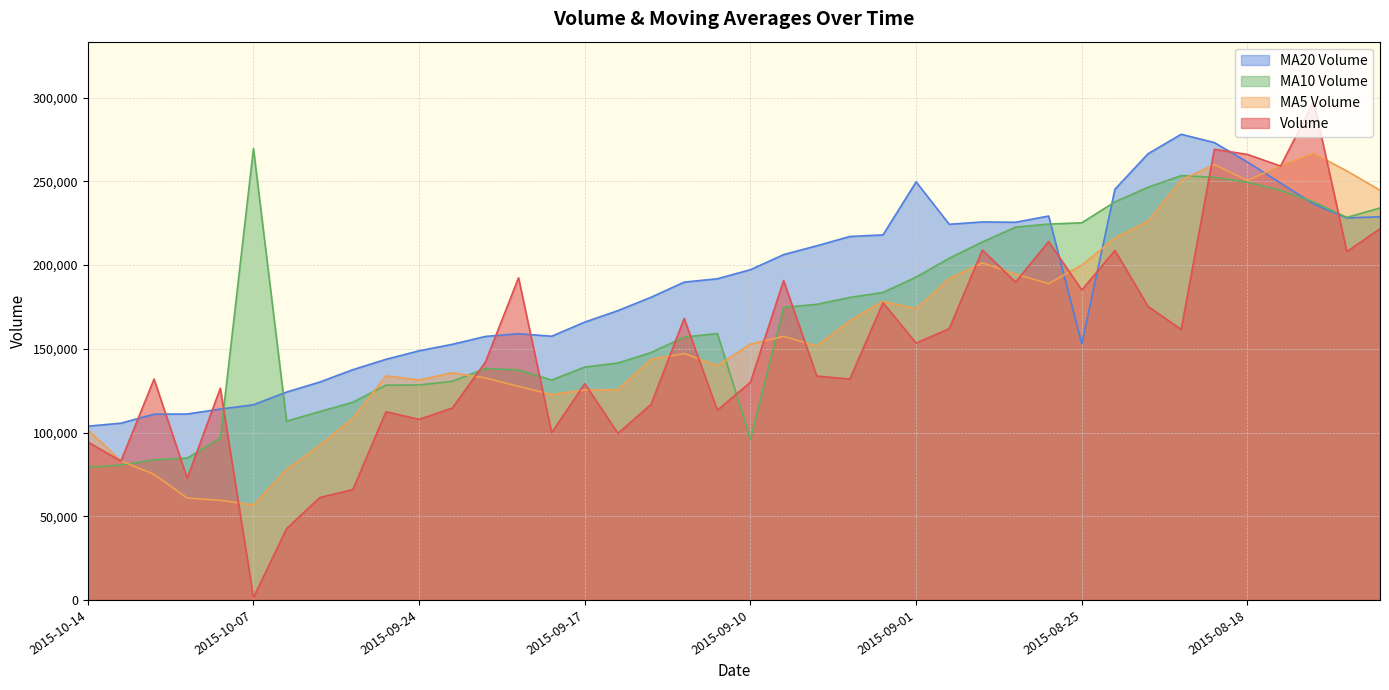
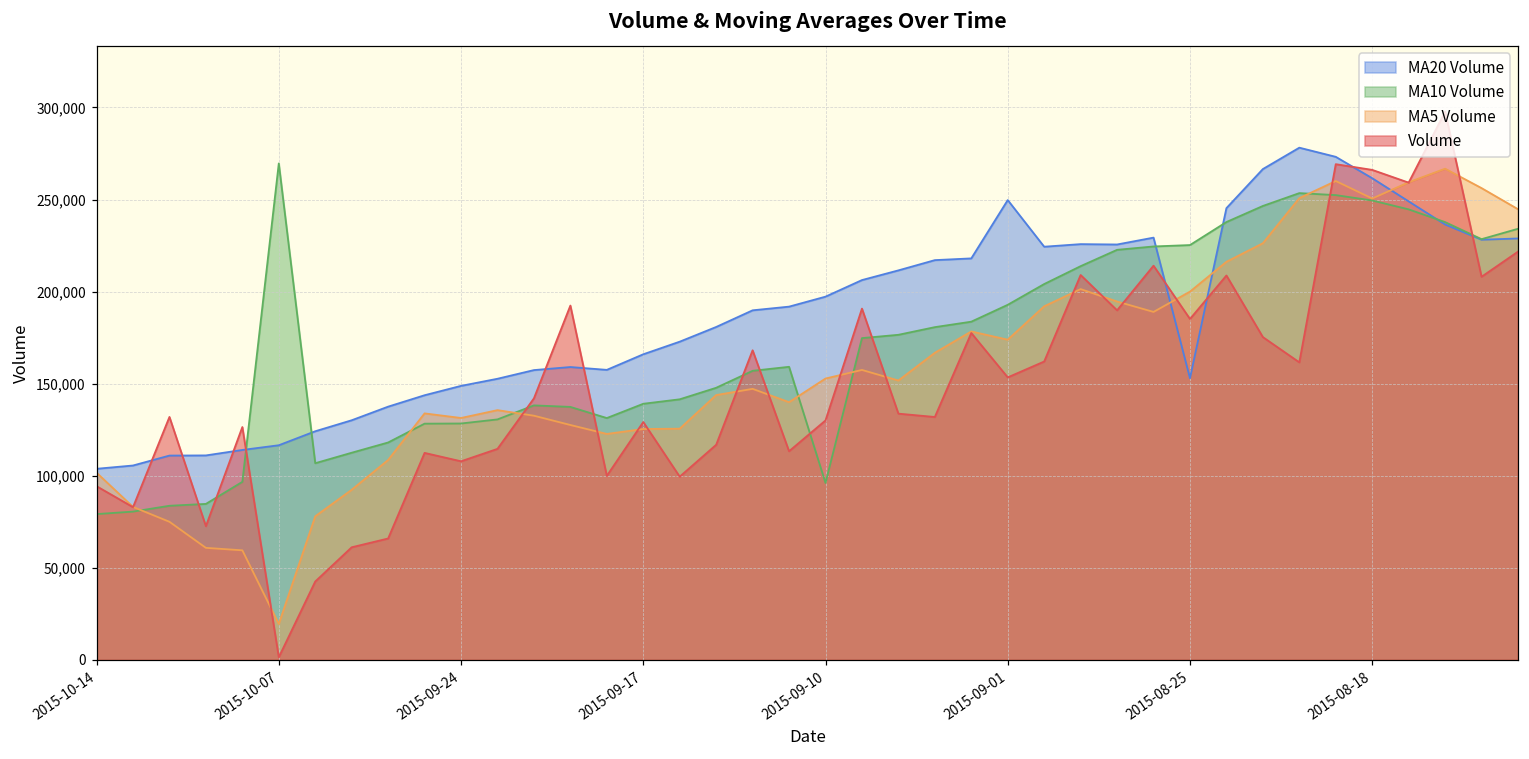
  {
    "MA20 Volume": {
      "2015-10-14": "104,000",
      "2015-10-07": "117,000",
      "2015-09-24": "149,000",
      "2015-09-17": "166,000",
      "2015-09-10": "197,000",
      "2015-09-01": "250,000",
      "2015-08-25": "153,000",
      "2015-08-18": "262,000"
    },
    "MA10 Volume": {
      "2015-10-14": "79,000",
      "2015-10-07": "270,000",
      "2015-09-24": "128,000",
      "2015-09-17": "139,000",
      "2015-09-10": "96,000",
      "2015-09-01": "193,000",
      "2015-08-25": "225,000"
    },
    "MA5 Volume": {
      "2015-10-14": "102,000",
-     "2015-10-07": "57,000",
+     "2015-10-07": "20,000",
      "2015-09-24": "131,000",
      "2015-09-17": "125,000",
      "2015-09-10": "153,000",
      "2015-09-01": "174,000",
      "2015-08-25": "200,000"
    },
    "Volume": {
      "2015-10-14": "94,000",
      "2015-10-07": "1,000",
      "2015-09-24": "108,000",
      "2015-09-17": "129,000",
      "2015-09-10": "130,000",
      "2015-09-01": "153,000",
      "2015-08-25": "185,000",
      "2015-08-18": "266,000"
    }
  }
